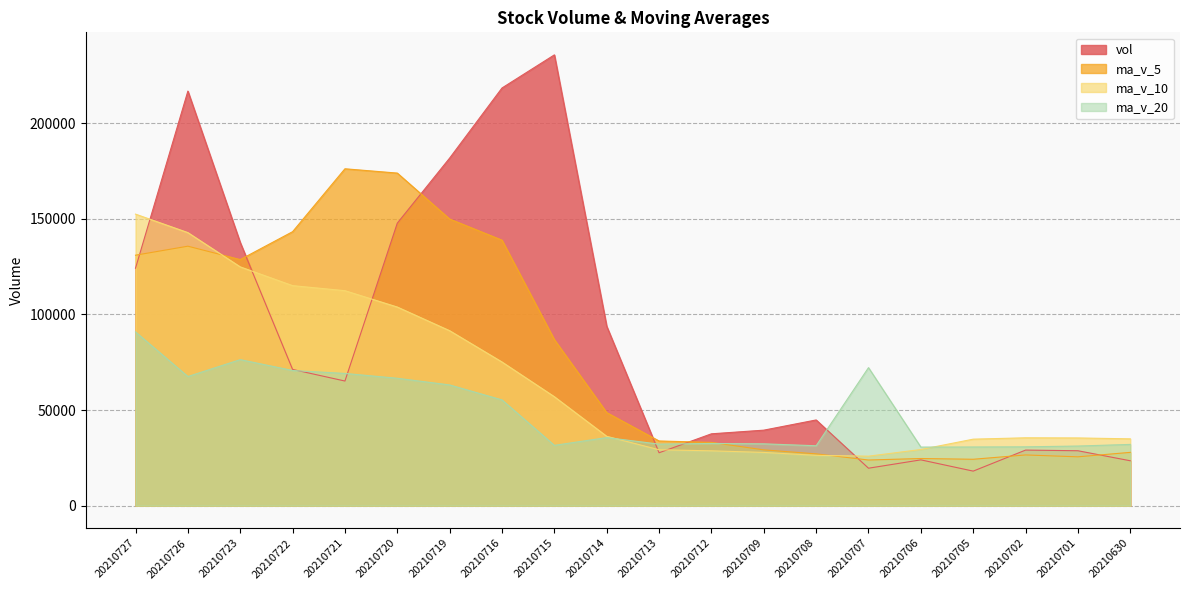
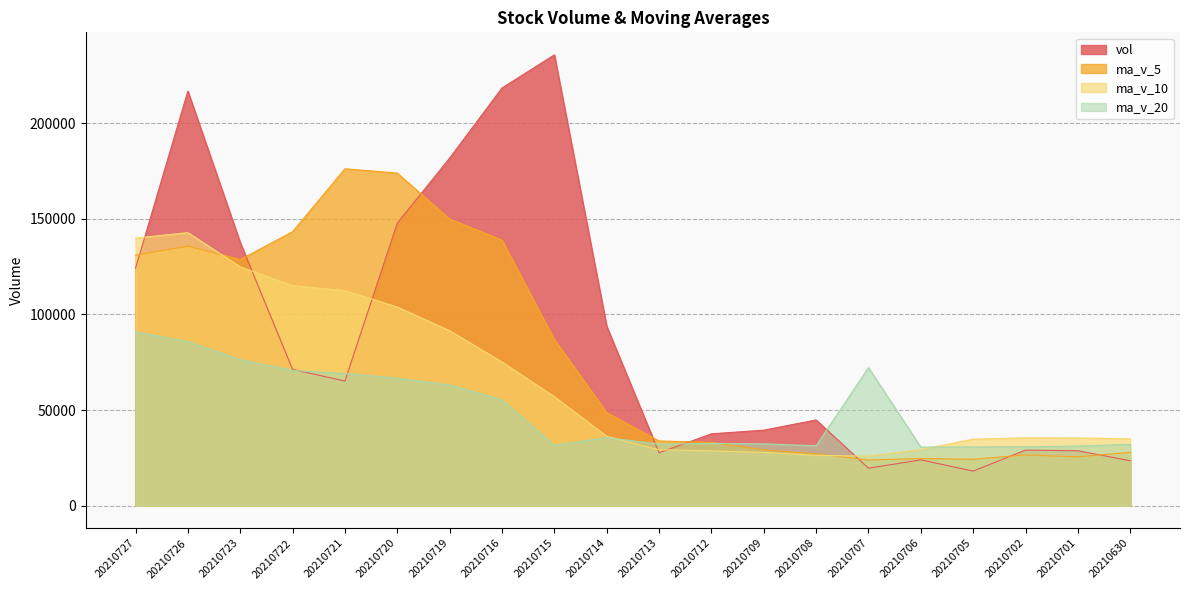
  {
    "vol": {
      "20210727": 124000,
      "20210726": 217000,
      "20210723": 138000,
      "20210721": 65000,
      "20210720": 148000,
      "20210719": 182000,
      "20210716": 218000,
      "20210715": 236000,
      "20210714": 94000,
      "20210713": 28000,
      "20210712": 38000,
      "20210709": 39000,
      "20210708": 45000,
      "20210707": 20000,
      "20210705": 18000,
      "20210702": 29000,
      "20210701": 29000,
      "20210630": 23000
    },
    "ma_v_5": {
      "20210727": 131000,
      "20210726": 136000,
      "20210723": 129000,
      "20210722": 143000,
      "20210721": 176000,
      "20210720": 174000,
      "20210719": 150000,
      "20210716": 139000,
      "20210715": 87000,
      "20210714": 49000,
      "20210713": 34000,
      "20210707": 24000,
      "20210705": 24000,
      "20210702": 27000,
      "20210701": 26000,
      "20210630": 28000
    },
    "ma_v_10": {
-     "20210727": 152000,
+     "20210727": 140000,
      "20210726": 143000,
      "20210723": 125000,
      "20210722": 115000,
      "20210721": 112000,
      "20210720": 104000,
      "20210719": 91000,
      "20210716": 75000,
      "20210715": 57000,
      "20210713": 29000,
      "20210712": 29000,
      "20210707": 26000,
      "20210705": 35000,
      "20210702": 35000,
      "20210701": 35000,
      "20210630": 35000
    },
    "ma_v_20": {
      "20210727": 91000,
-     "20210726": 68000,
+     "20210726": 86000,
      "20210723": 76000,
      "20210721": 69000,
      "20210720": 67000,
      "20210719": 63000,
      "20210716": 55000,
      "20210715": 32000,
      "20210713": 32000,
      "20210709": 32000,
      "20210708": 31000,
      "20210707": 72000,
      "20210705": 31000,
      "20210702": 31000,
      "20210701": 31000,
      "20210630": 32000
    }
  }
